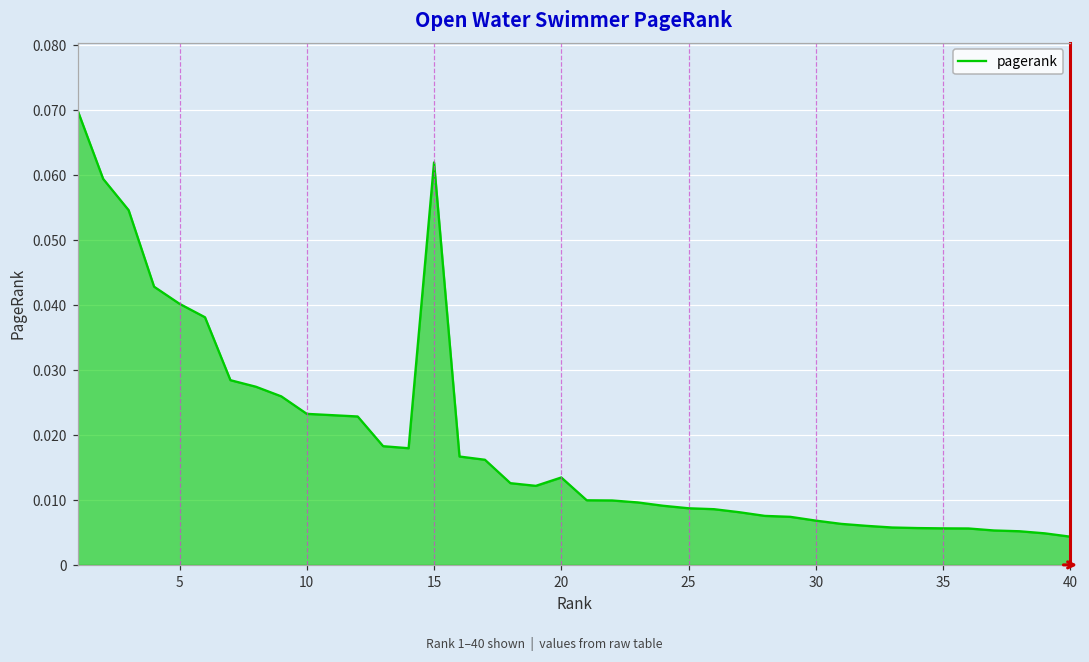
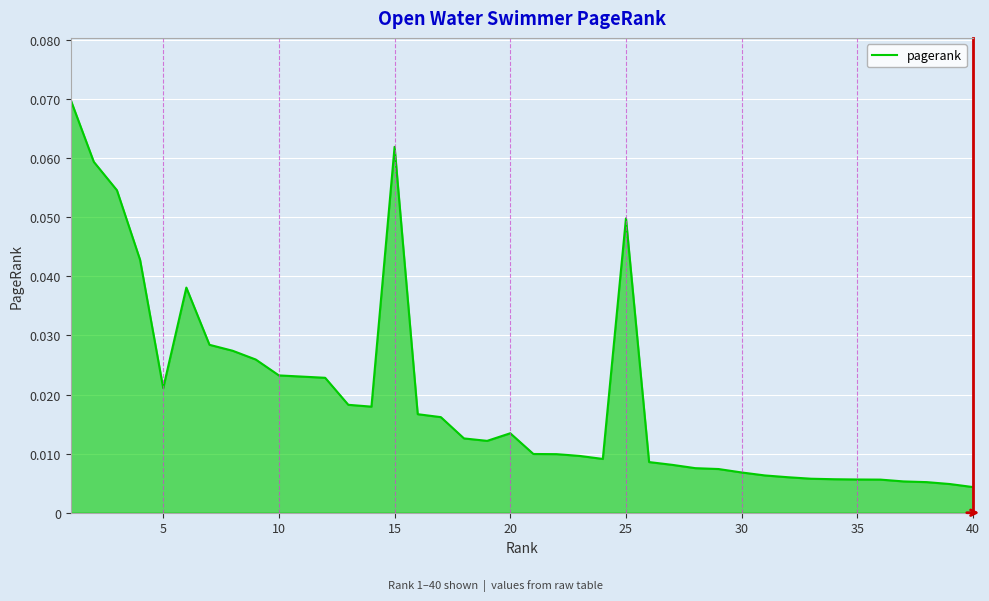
  {
-   "5": 0.040,
+   "5": 0.021,
    "10": 0.023,
    "15": 0.062,
    "20": 0.013,
-   "25": 0.009,
+   "25": 0.050,
    "30": 0.007,
    "35": 0.006,
    "40": 0.004
  }
